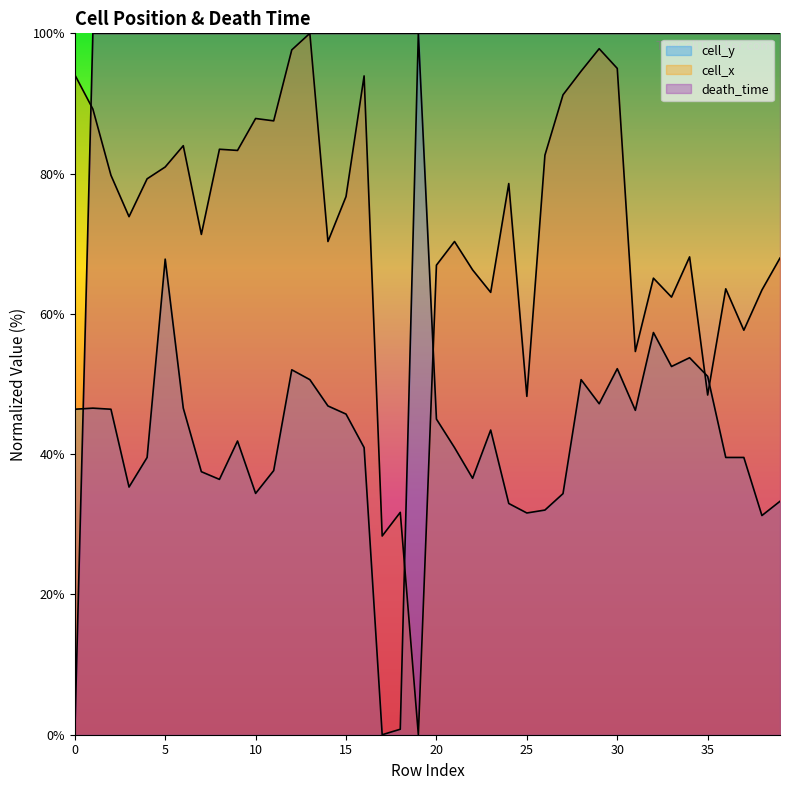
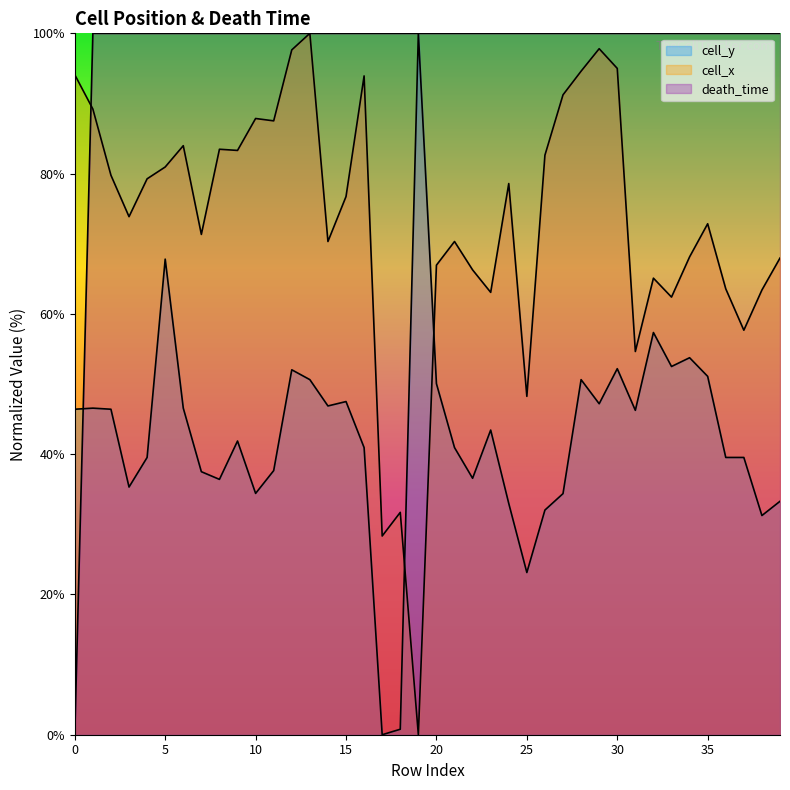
  {
    "cell_y": {
      "0": "46%",
      "5": "68%",
      "10": "34%",
-     "15": "46%",
-     "20": "45%",
-     "25": "32%",
+     "15": "47%",
+     "20": "50%",
+     "25": "23%",
      "30": "52%",
      "35": "51%"
    },
    "cell_x": {
      "0": "94%",
      "5": "81%",
      "10": "88%",
      "15": "77%",
      "20": "67%",
      "25": "48%",
      "30": "95%",
-     "35": "48%"
+     "35": "73%"
    },
    "death_time": {
      "0": "0%",
      "5": "100%",
      "10": "100%",
      "15": "100%",
      "20": "100%",
      "25": "100%",
      "30": "100%",
      "35": "100%"
    }
  }
